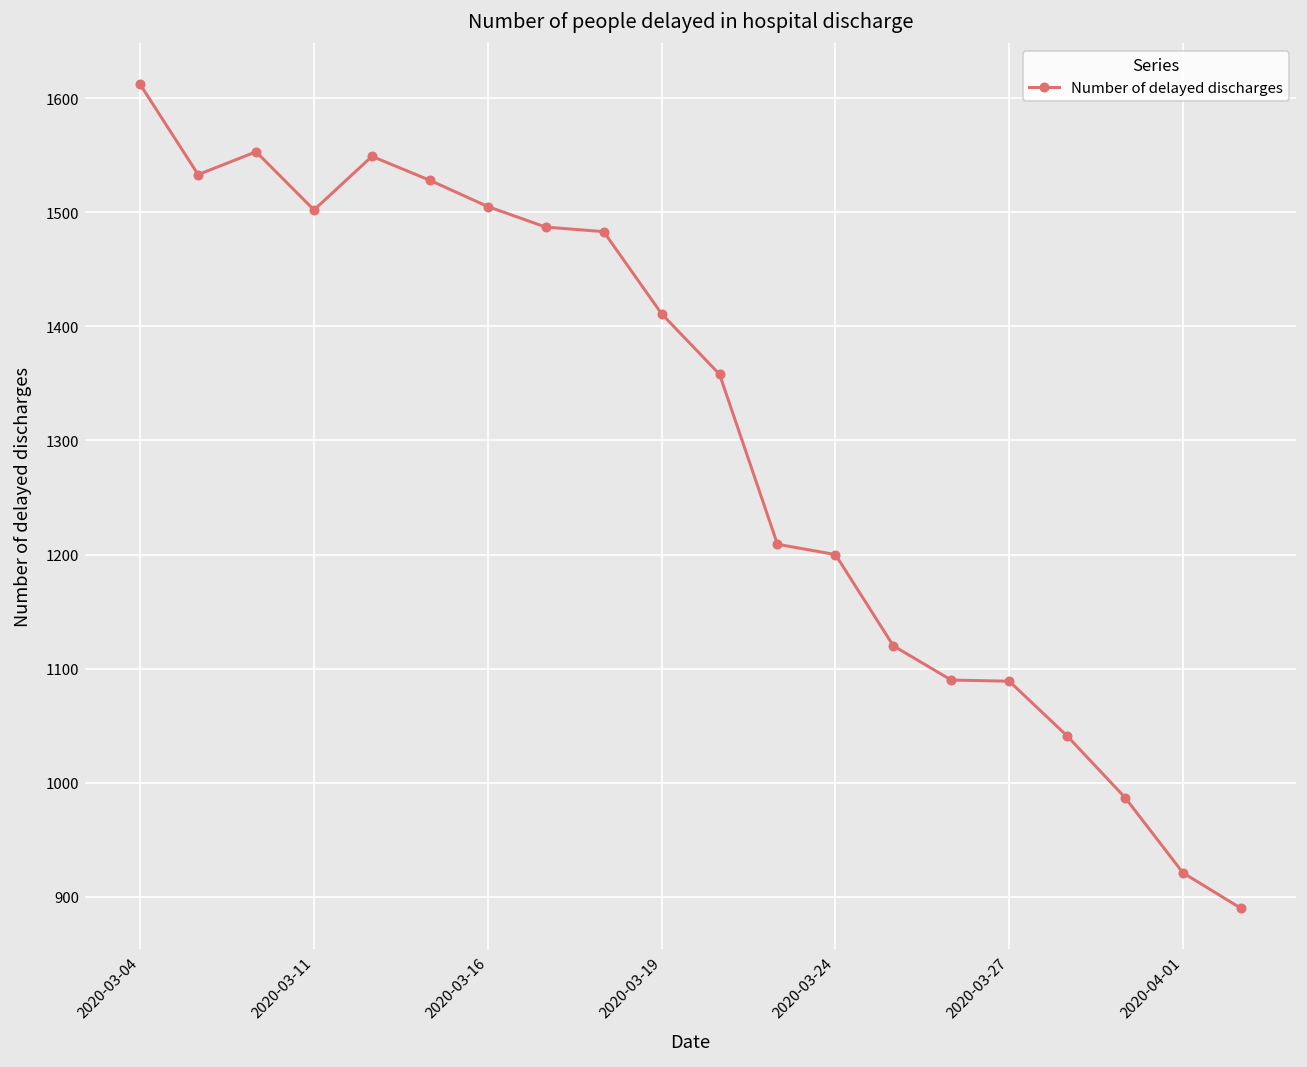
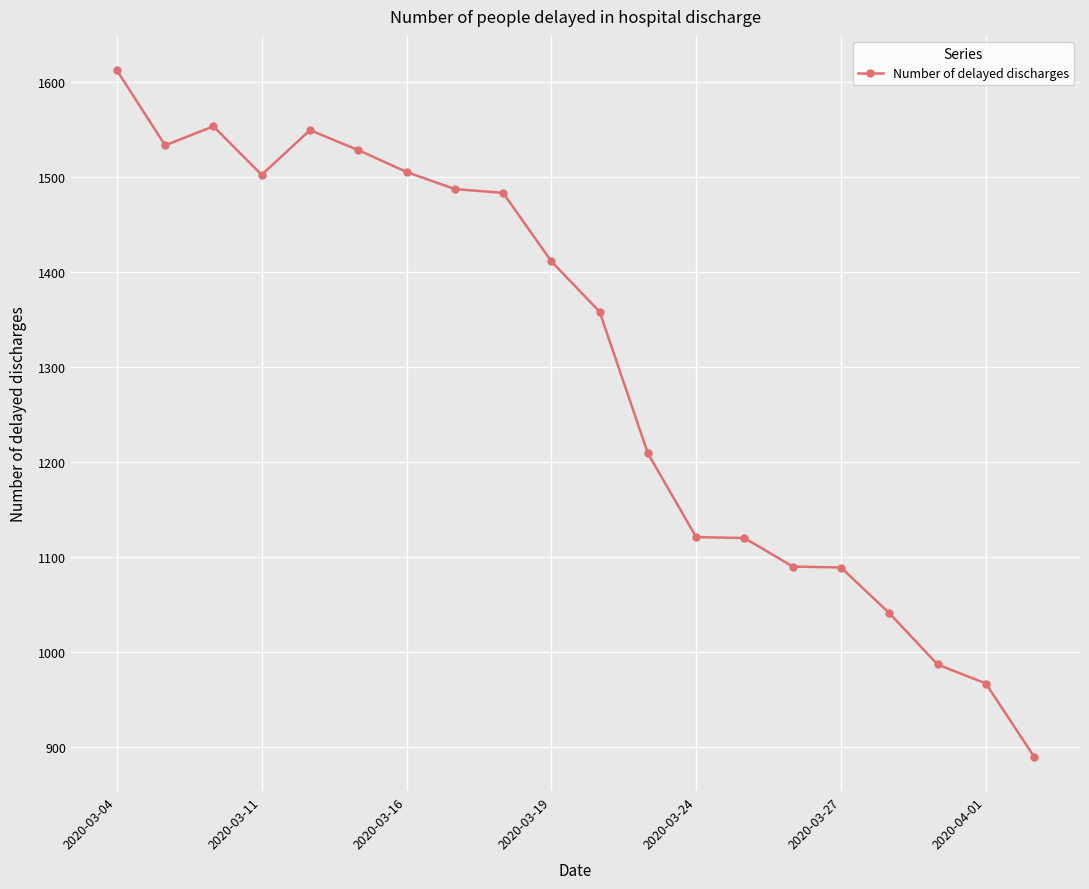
  {
    "2020-03-04": 1610,
    "2020-03-11": 1500,
    "2020-03-16": 1510,
    "2020-03-19": 1410,
-   "2020-03-24": 1200,
+   "2020-03-24": 1120,
    "2020-03-27": 1090,
-   "2020-04-01": 920
+   "2020-04-01": 970
  }
